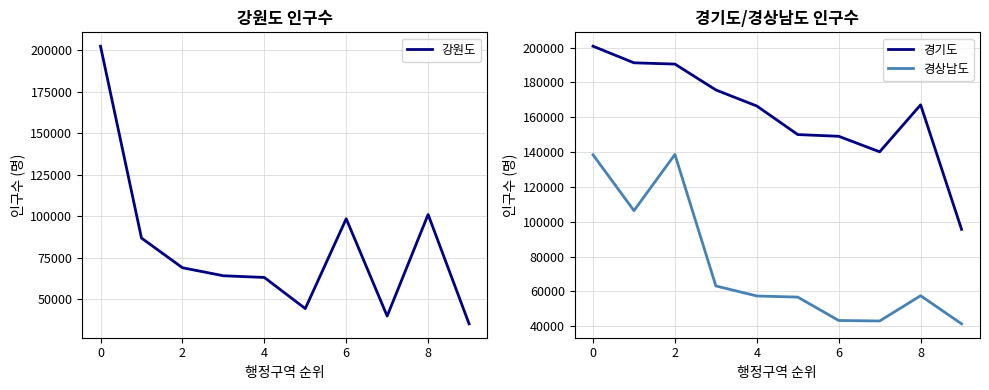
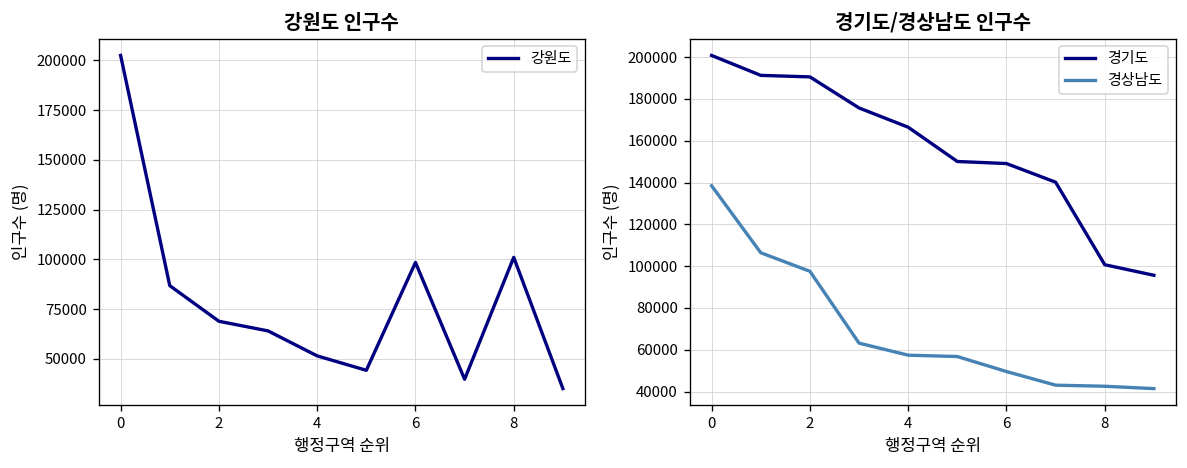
  {
    "강원도 인구수": {
      "0": 203000,
      "2": 69000,
-     "4": 63000,
+     "4": 51000,
      "6": 98000,
      "8": 101000
    },
    "경기도/경상남도 인구수": {
      "경기도": {
        "0": 201000,
        "2": 191000,
        "4": 166000,
        "6": 149000,
-       "8": 167000
+       "8": 101000
      },
      "경상남도": {
        "0": 138000,
-       "2": 139000,
+       "2": 98000,
        "4": 57000,
-       "6": 43000,
-       "8": 58000
+       "6": 50000,
+       "8": 43000
      }
    }
  }
